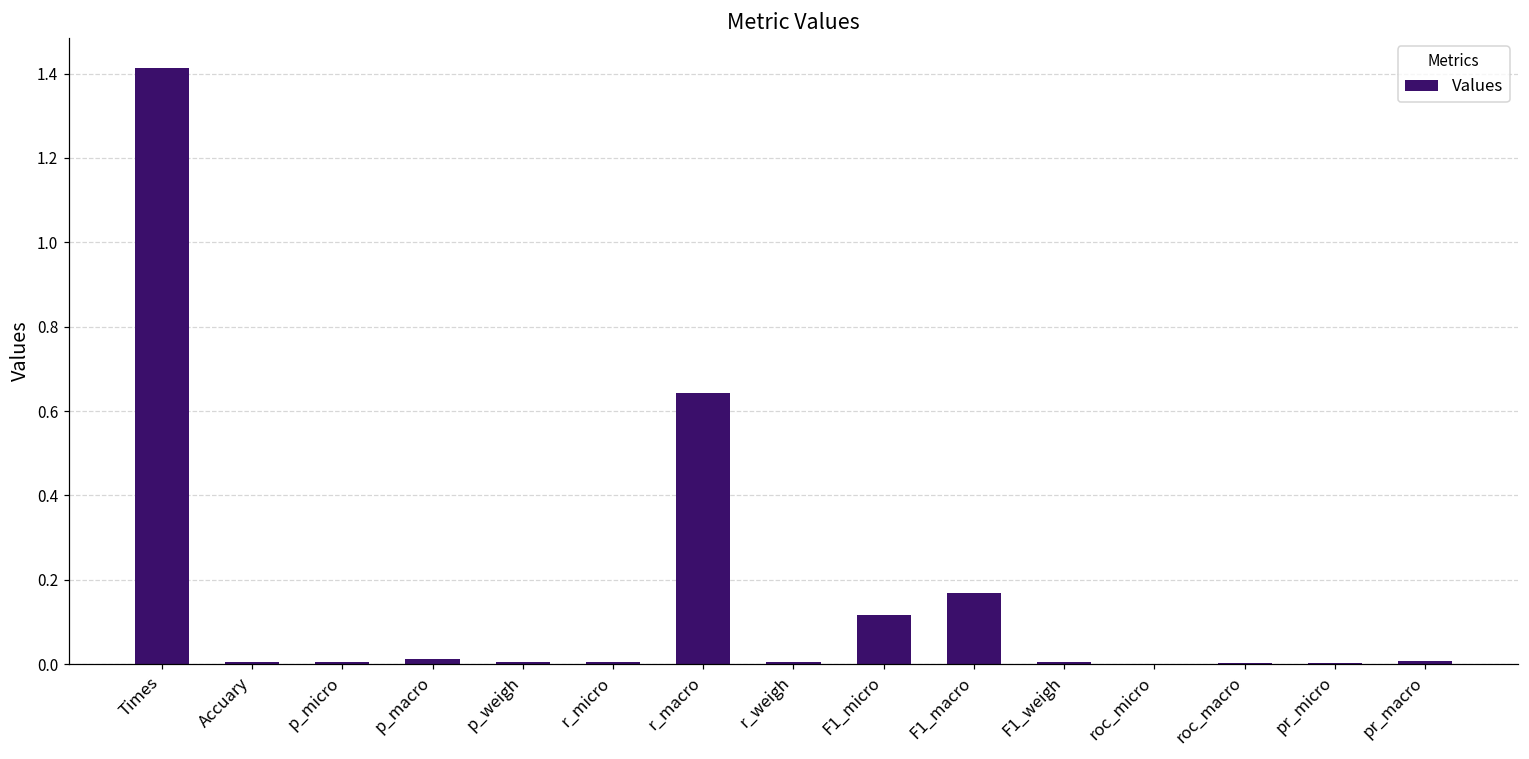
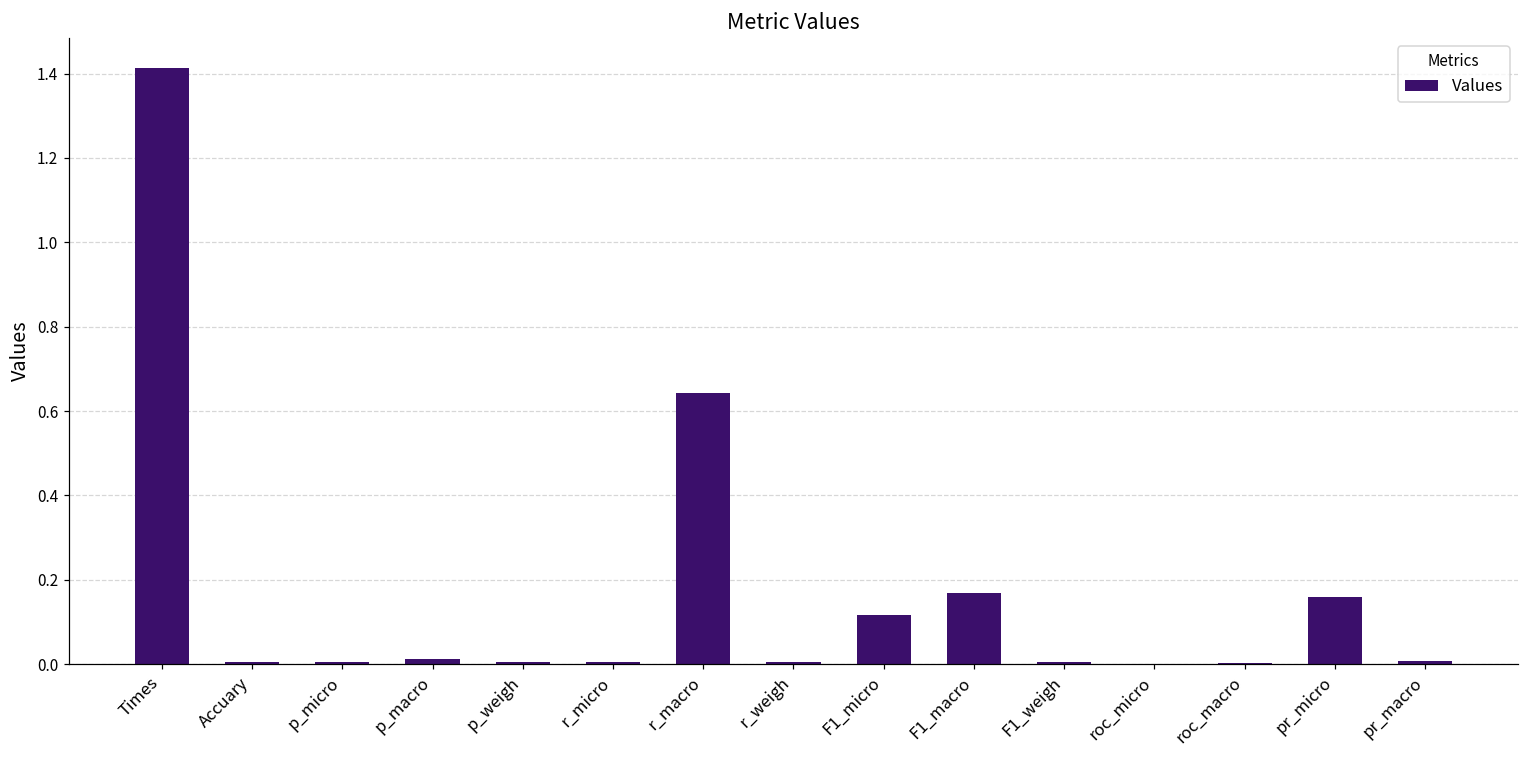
  {
    "Times": 1.41,
    "p_macro": 0.01,
    "r_macro": 0.64,
    "F1_micro": 0.12,
    "F1_macro": 0.17,
-   "pr_micro": 0.00,
+   "pr_micro": 0.16,
    "pr_macro": 0.01
  }
